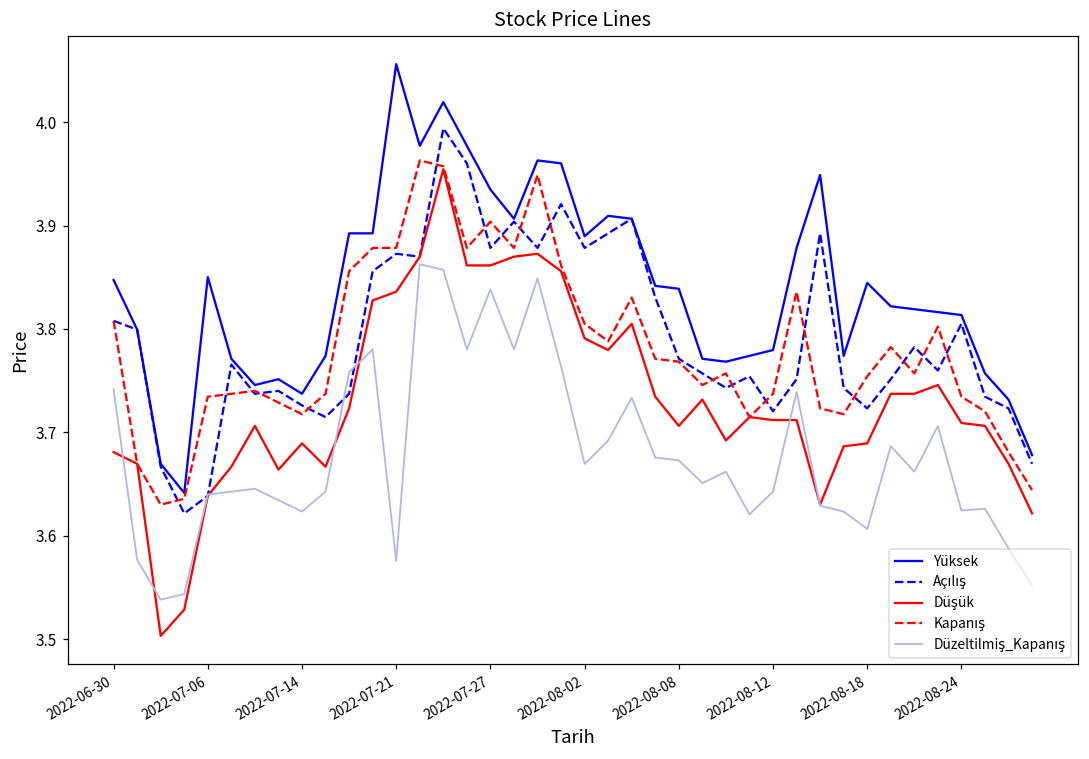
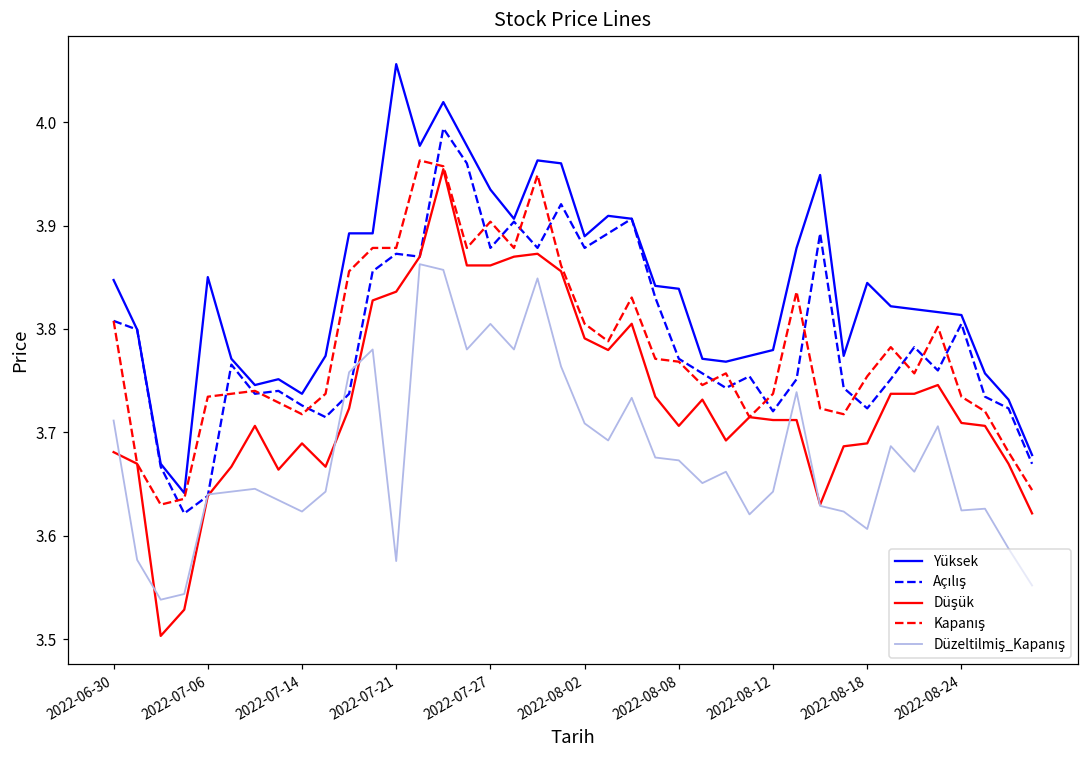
  {
    "Düzeltilmiş_Kapanış": {
-     "2022-06-30": 3.74,
+     "2022-06-30": 3.71,
      "2022-07-14": 3.62,
      "2022-07-21": 3.58,
-     "2022-07-27": 3.84,
-     "2022-08-02": 3.67,
+     "2022-07-27": 3.80,
+     "2022-08-02": 3.71,
      "2022-08-08": 3.67,
      "2022-08-12": 3.64,
      "2022-08-18": 3.61,
      "2022-08-24": 3.62
    }
  }
